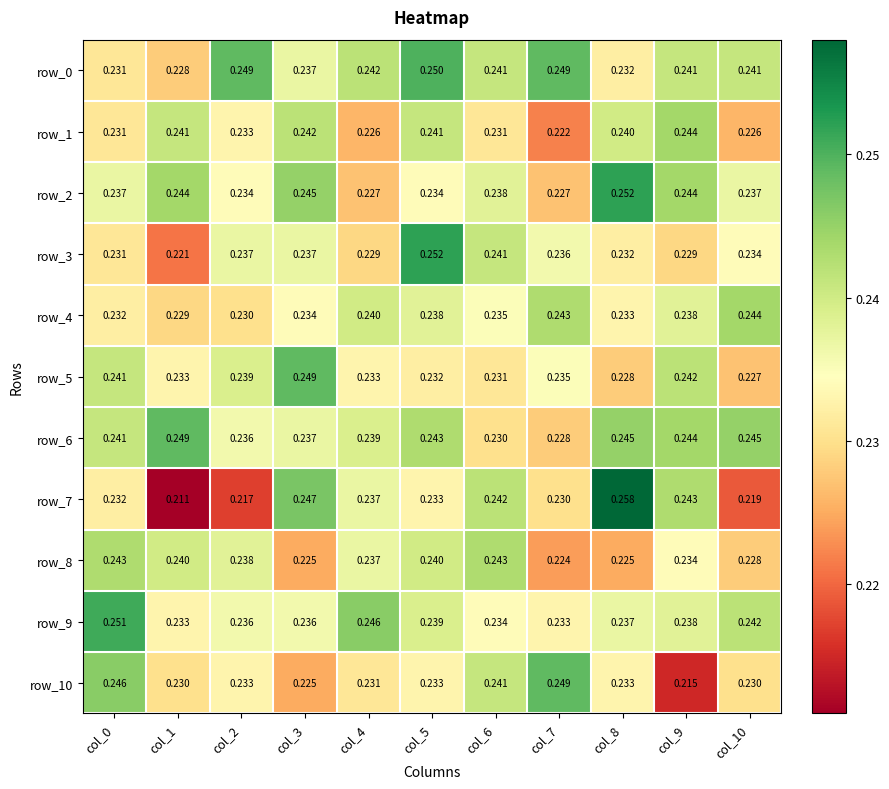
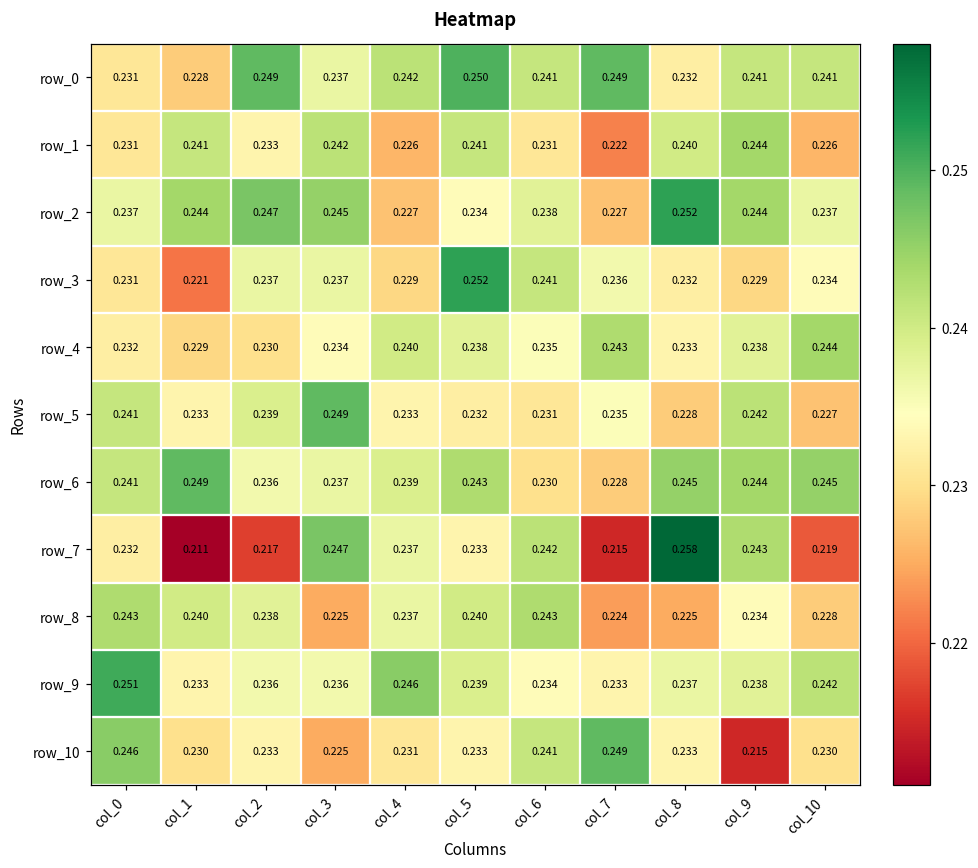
  {
    "row_0": {
      "col_0": 0.231,
      "col_1": 0.228,
      "col_2": 0.249,
      "col_3": 0.237,
      "col_4": 0.242,
      "col_5": 0.250,
      "col_6": 0.241,
      "col_7": 0.249,
      "col_8": 0.232,
      "col_9": 0.241,
      "col_10": 0.241
    },
    "row_1": {
      "col_0": 0.231,
      "col_1": 0.241,
      "col_2": 0.233,
      "col_3": 0.242,
      "col_4": 0.226,
      "col_5": 0.241,
      "col_6": 0.231,
      "col_7": 0.222,
      "col_8": 0.240,
      "col_9": 0.244,
      "col_10": 0.226
    },
    "row_2": {
      "col_0": 0.237,
      "col_1": 0.244,
-     "col_2": 0.234,
+     "col_2": 0.247,
      "col_3": 0.245,
      "col_4": 0.227,
      "col_5": 0.234,
      "col_6": 0.238,
      "col_7": 0.227,
      "col_8": 0.252,
      "col_9": 0.244,
      "col_10": 0.237
    },
    "row_3": {
      "col_0": 0.231,
      "col_1": 0.221,
      "col_2": 0.237,
      "col_3": 0.237,
      "col_4": 0.229,
      "col_5": 0.252,
      "col_6": 0.241,
      "col_7": 0.236,
      "col_8": 0.232,
      "col_9": 0.229,
      "col_10": 0.234
    },
    "row_4": {
      "col_0": 0.232,
      "col_1": 0.229,
      "col_2": 0.230,
      "col_3": 0.234,
      "col_4": 0.240,
      "col_5": 0.238,
      "col_6": 0.235,
      "col_7": 0.243,
      "col_8": 0.233,
      "col_9": 0.238,
      "col_10": 0.244
    },
    "row_5": {
      "col_0": 0.241,
      "col_1": 0.233,
      "col_2": 0.239,
      "col_3": 0.249,
      "col_4": 0.233,
      "col_5": 0.232,
      "col_6": 0.231,
      "col_7": 0.235,
      "col_8": 0.228,
      "col_9": 0.242,
      "col_10": 0.227
    },
    "row_6": {
      "col_0": 0.241,
      "col_1": 0.249,
      "col_2": 0.236,
      "col_3": 0.237,
      "col_4": 0.239,
      "col_5": 0.243,
      "col_6": 0.230,
      "col_7": 0.228,
      "col_8": 0.245,
      "col_9": 0.244,
      "col_10": 0.245
    },
    "row_7": {
      "col_0": 0.232,
      "col_1": 0.211,
      "col_2": 0.217,
      "col_3": 0.247,
      "col_4": 0.237,
      "col_5": 0.233,
      "col_6": 0.242,
-     "col_7": 0.230,
+     "col_7": 0.215,
      "col_8": 0.258,
      "col_9": 0.243,
      "col_10": 0.219
    },
    "row_8": {
      "col_0": 0.243,
      "col_1": 0.240,
      "col_2": 0.238,
      "col_3": 0.225,
      "col_4": 0.237,
      "col_5": 0.240,
      "col_6": 0.243,
      "col_7": 0.224,
      "col_8": 0.225,
      "col_9": 0.234,
      "col_10": 0.228
    },
    "row_9": {
      "col_0": 0.251,
      "col_1": 0.233,
      "col_2": 0.236,
      "col_3": 0.236,
      "col_4": 0.246,
      "col_5": 0.239,
      "col_6": 0.234,
      "col_7": 0.233,
      "col_8": 0.237,
      "col_9": 0.238,
      "col_10": 0.242
    },
    "row_10": {
      "col_0": 0.246,
      "col_1": 0.230,
      "col_2": 0.233,
      "col_3": 0.225,
      "col_4": 0.231,
      "col_5": 0.233,
      "col_6": 0.241,
      "col_7": 0.249,
      "col_8": 0.233,
      "col_9": 0.215,
      "col_10": 0.230
    }
  }
